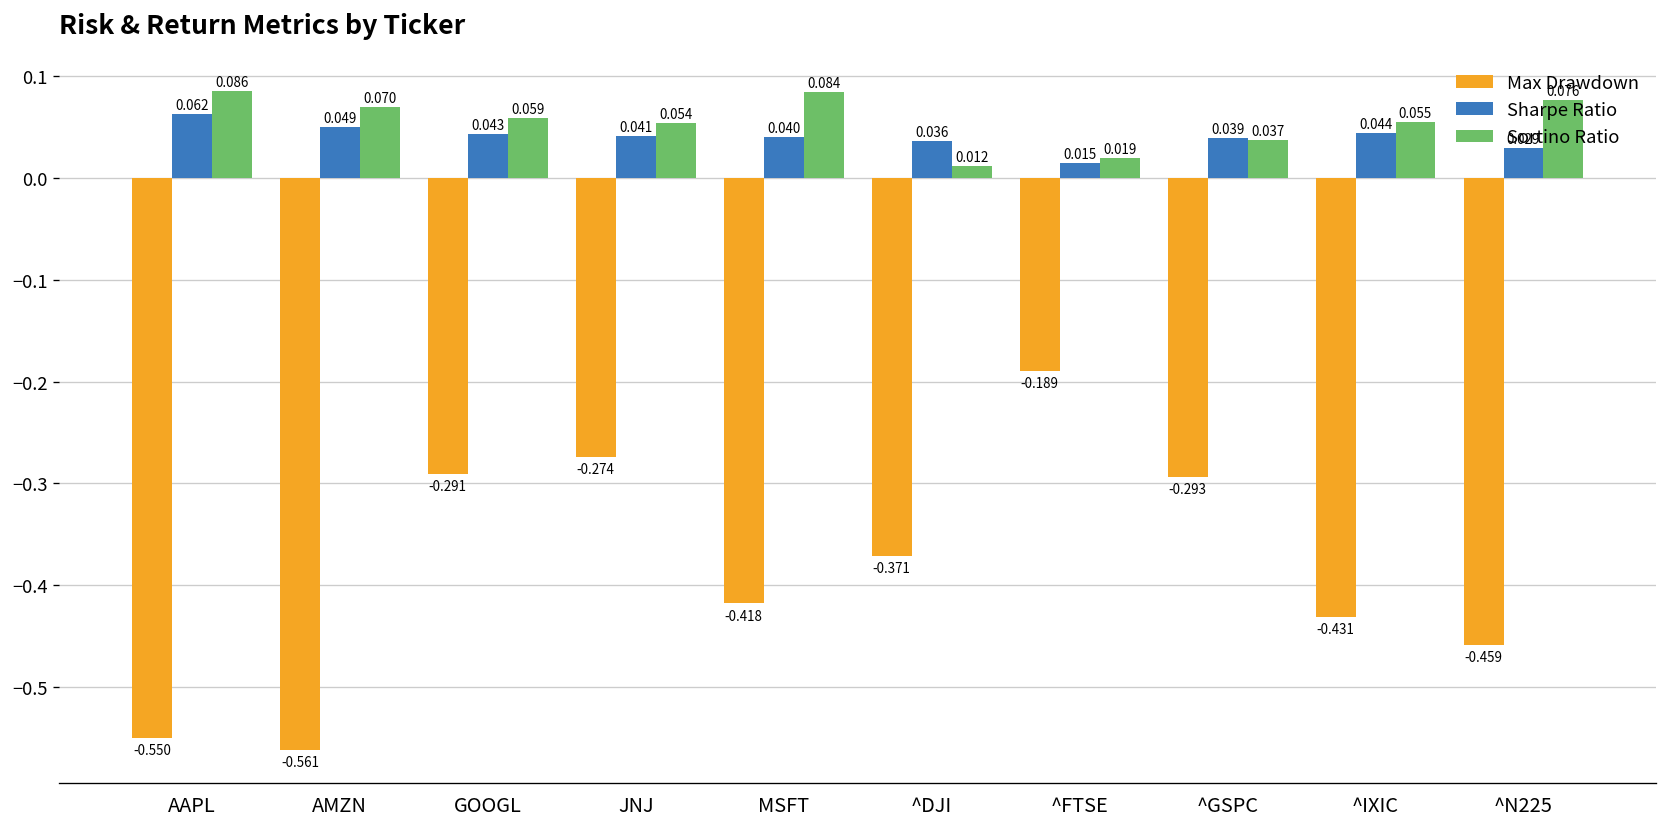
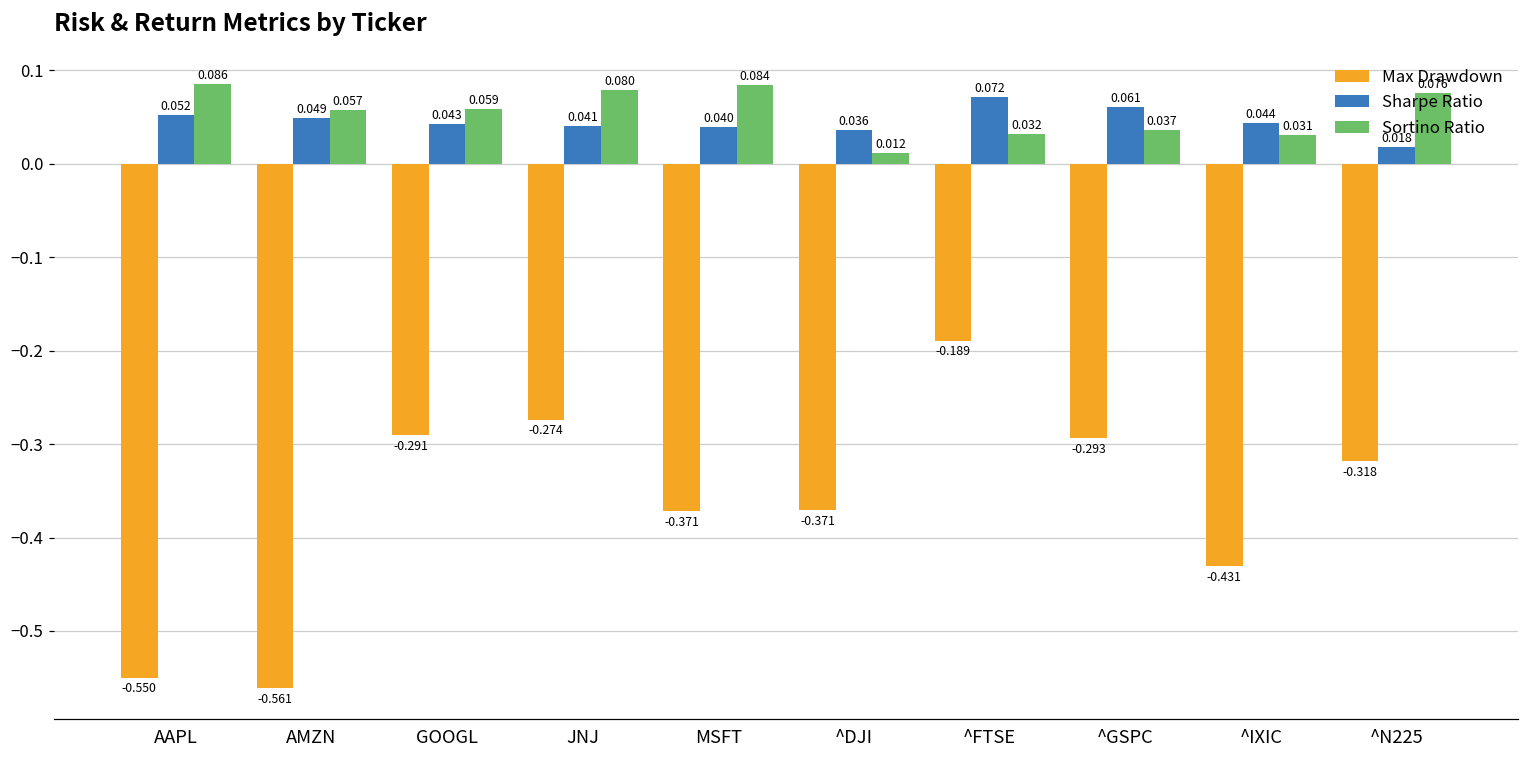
  {
    "Max Drawdown": {
      "AAPL": -0.550,
      "AMZN": -0.561,
      "GOOGL": -0.291,
      "JNJ": -0.274,
-     "MSFT": -0.418,
+     "MSFT": -0.371,
      "^DJI": -0.371,
      "^FTSE": -0.189,
      "^GSPC": -0.293,
      "^IXIC": -0.431,
-     "^N225": -0.459
+     "^N225": -0.318
    },
    "Sharpe Ratio": {
-     "AAPL": 0.062,
+     "AAPL": 0.052,
      "AMZN": 0.049,
      "GOOGL": 0.043,
      "JNJ": 0.041,
      "MSFT": 0.040,
      "^DJI": 0.036,
-     "^FTSE": 0.015,
-     "^GSPC": 0.039,
+     "^FTSE": 0.072,
+     "^GSPC": 0.061,
      "^IXIC": 0.044,
-     "^N225": 0.029
+     "^N225": 0.018
    },
    "Sortino Ratio": {
      "AAPL": 0.086,
-     "AMZN": 0.070,
+     "AMZN": 0.057,
      "GOOGL": 0.059,
-     "JNJ": 0.054,
+     "JNJ": 0.080,
      "MSFT": 0.084,
      "^DJI": 0.012,
-     "^FTSE": 0.019,
+     "^FTSE": 0.032,
      "^GSPC": 0.037,
-     "^IXIC": 0.055,
+     "^IXIC": 0.031,
      "^N225": 0.076
    }
  }
